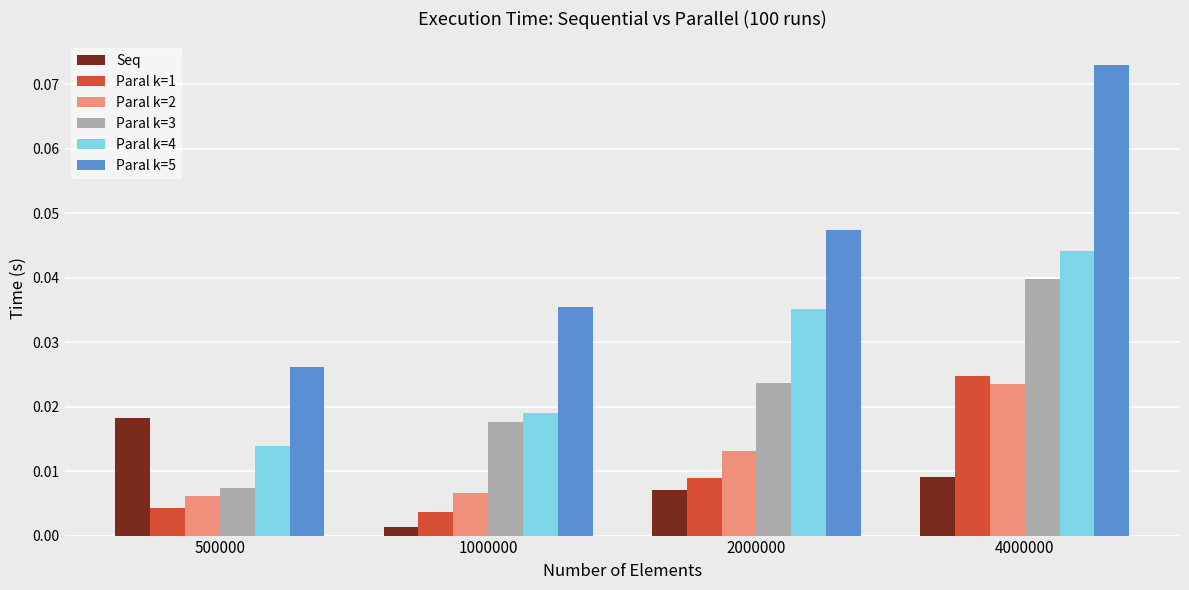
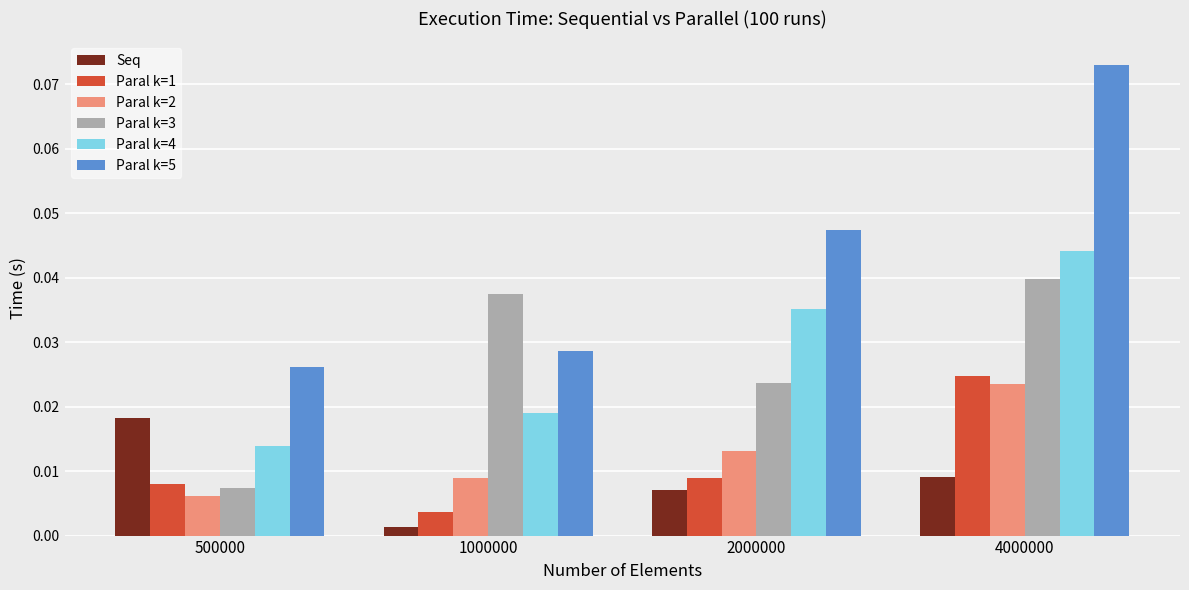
  {
    "Seq": {
      "500000": 0.018,
      "1000000": 0.001,
      "2000000": 0.007,
      "4000000": 0.009
    },
    "Paral k=1": {
-     "500000": 0.004,
+     "500000": 0.008,
      "1000000": 0.004,
      "2000000": 0.009,
      "4000000": 0.025
    },
    "Paral k=2": {
      "500000": 0.006,
-     "1000000": 0.007,
+     "1000000": 0.009,
      "2000000": 0.013,
      "4000000": 0.024
    },
    "Paral k=3": {
      "500000": 0.007,
-     "1000000": 0.018,
+     "1000000": 0.037,
      "2000000": 0.024,
      "4000000": 0.040
    },
    "Paral k=4": {
      "500000": 0.014,
      "1000000": 0.019,
      "2000000": 0.035,
      "4000000": 0.044
    },
    "Paral k=5": {
      "500000": 0.026,
-     "1000000": 0.035,
+     "1000000": 0.029,
      "2000000": 0.047,
      "4000000": 0.073
    }
  }
